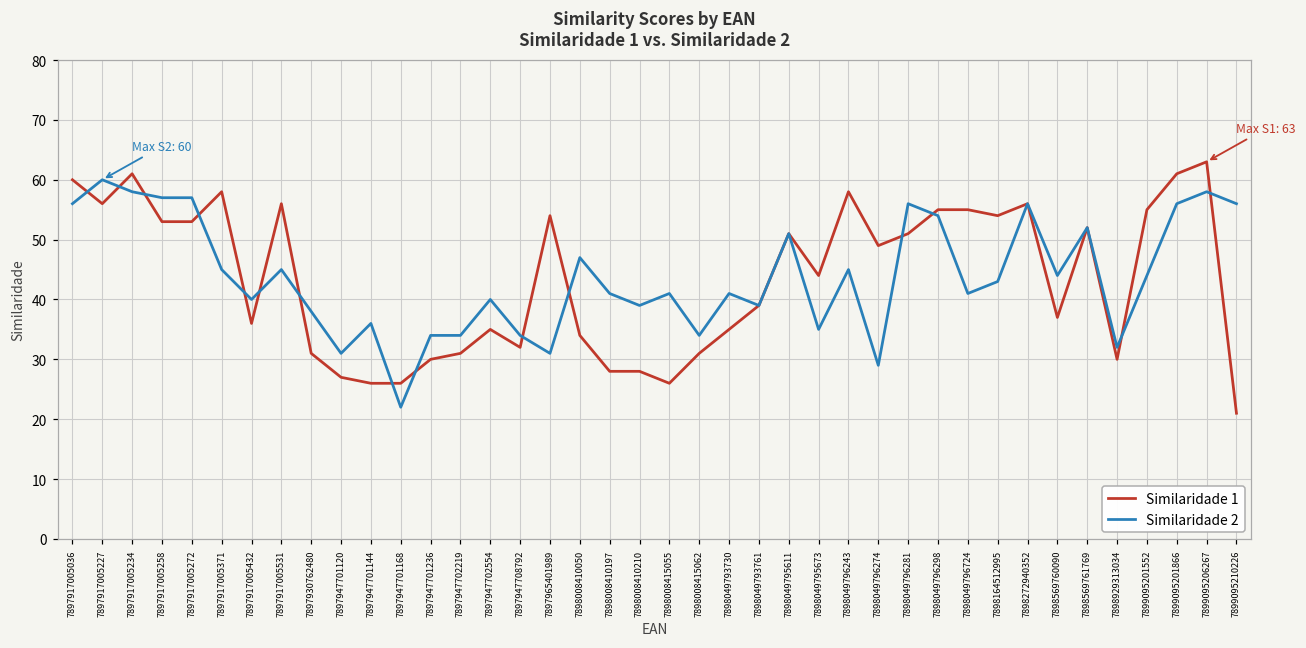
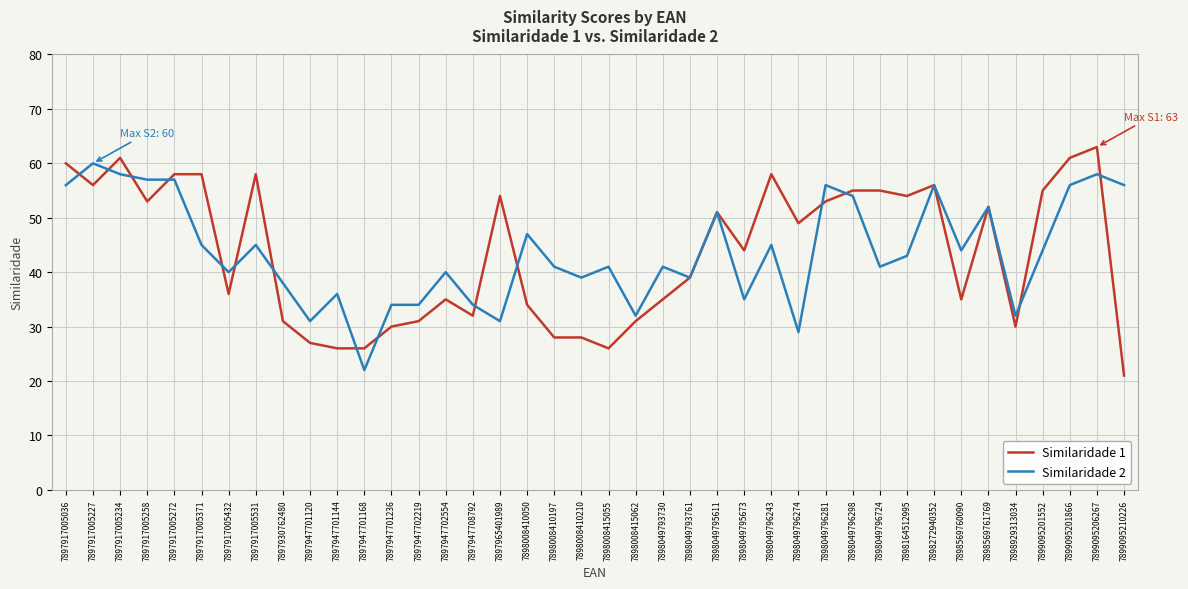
  {
    "Similaridade 1": {
      "7897917005036": 60,
      "7897917005227": 56,
      "7897917005258": 53,
-     "7897917005272": 53,
+     "7897917005272": 58,
      "7897917005371": 58,
      "7897917005432": 36,
-     "7897917005531": 56,
+     "7897917005531": 58,
      "7897930762480": 31,
      "7897947701120": 27,
      "7897947701144": 26,
      "7897947701168": 26,
      "7897947701236": 30,
      "7897947702219": 31,
      "7897947702554": 35,
      "7897947708792": 32,
      "7897965401989": 54,
      "7898008410050": 34,
      "7898008410197": 28,
      "7898008410210": 28,
      "7898008415055": 26,
      "7898008415062": 31,
      "7898049793730": 35,
      "7898049795673": 44,
      "7898049796243": 58,
      "7898049796274": 49,
-     "7898049796281": 51,
+     "7898049796281": 53,
      "7898049796298": 55,
      "7898049796724": 55,
      "7898164512995": 54,
-     "7898569760090": 37,
+     "7898569760090": 35,
      "7898929313034": 30,
      "7899095201552": 55,
      "7899095201866": 61,
      "7899095210226": 21
    },
    "Similaridade 2": {
      "7897917005036": 56,
      "7897917005227": 60,
      "7897917005234": 58,
      "7897917005258": 57,
      "7897917005272": 57,
      "7897917005371": 45,
      "7897917005432": 40,
      "7897917005531": 45,
      "7897930762480": 38,
      "7897947701120": 31,
      "7897947701144": 36,
      "7897947701168": 22,
      "7897947701236": 34,
      "7897947702219": 34,
      "7897947702554": 40,
      "7897947708792": 34,
      "7897965401989": 31,
      "7898008410050": 47,
      "7898008410197": 41,
      "7898008410210": 39,
      "7898008415055": 41,
-     "7898008415062": 34,
+     "7898008415062": 32,
      "7898049793730": 41,
      "7898049795673": 35,
      "7898049796243": 45,
      "7898049796274": 29,
      "7898049796281": 56,
      "7898049796298": 54,
      "7898049796724": 41,
      "7898164512995": 43,
      "7898569760090": 44,
      "7898929313034": 32,
      "7899095201552": 44,
      "7899095201866": 56,
      "7899095206267": 58,
      "7899095210226": 56
    }
  }
